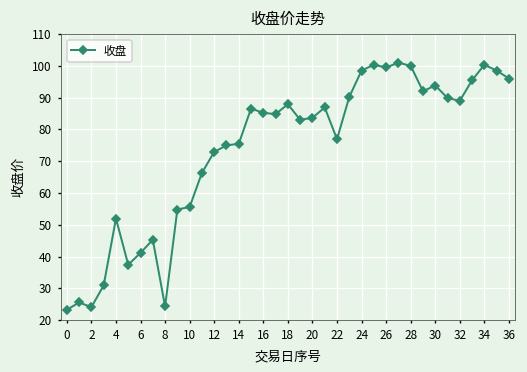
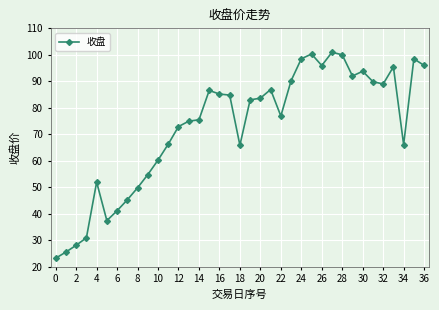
  {
    "0": 23,
-   "2": 24,
+   "2": 28,
    "4": 52,
    "6": 41,
-   "8": 24,
-   "10": 56,
+   "8": 50,
+   "10": 60,
    "12": 73,
    "14": 75,
    "16": 85,
-   "18": 88,
+   "18": 66,
    "20": 84,
    "22": 77,
    "24": 99,
-   "26": 99,
+   "26": 96,
    "28": 100,
    "30": 94,
    "32": 89,
-   "34": 100,
+   "34": 66,
    "36": 96
  }
